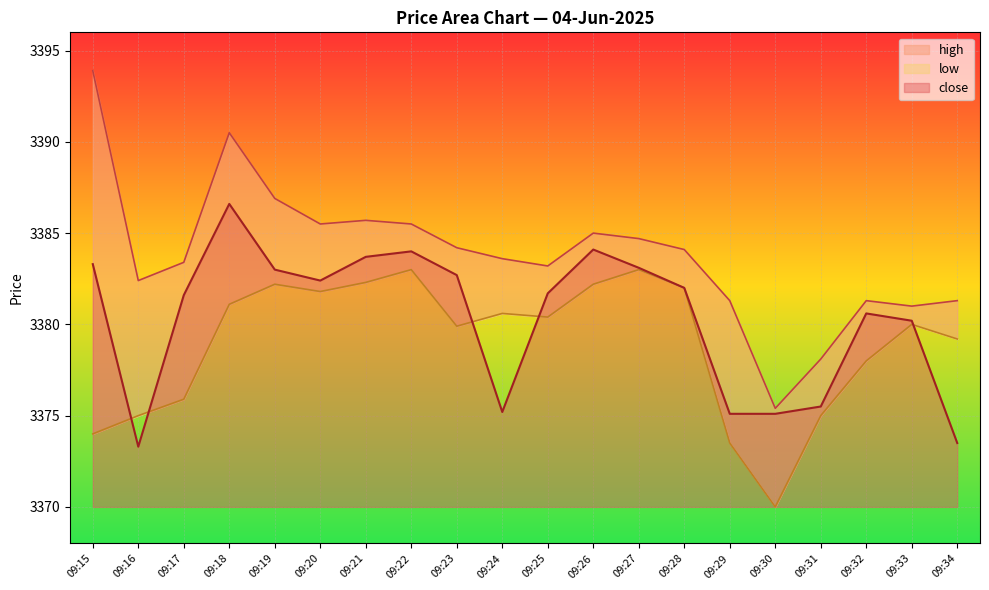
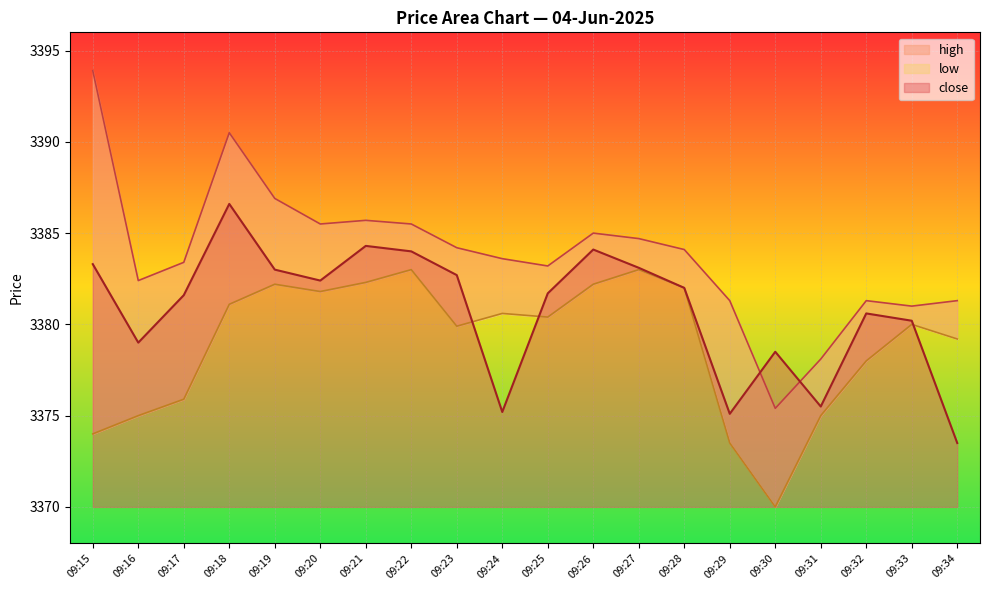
  {
    "close": {
      "09:15": 3383.3,
-     "09:16": 3373.3,
+     "09:16": 3379.0,
      "09:17": 3381.6,
      "09:18": 3386.6,
      "09:19": 3383.0,
      "09:20": 3382.4,
-     "09:21": 3383.7,
+     "09:21": 3384.3,
      "09:22": 3384.0,
      "09:23": 3382.7,
      "09:24": 3375.2,
      "09:25": 3381.7,
      "09:26": 3384.1,
      "09:29": 3375.1,
-     "09:30": 3375.1,
+     "09:30": 3378.5,
      "09:31": 3375.5,
      "09:32": 3380.6,
      "09:33": 3380.2,
      "09:34": 3373.5
    }
  }
